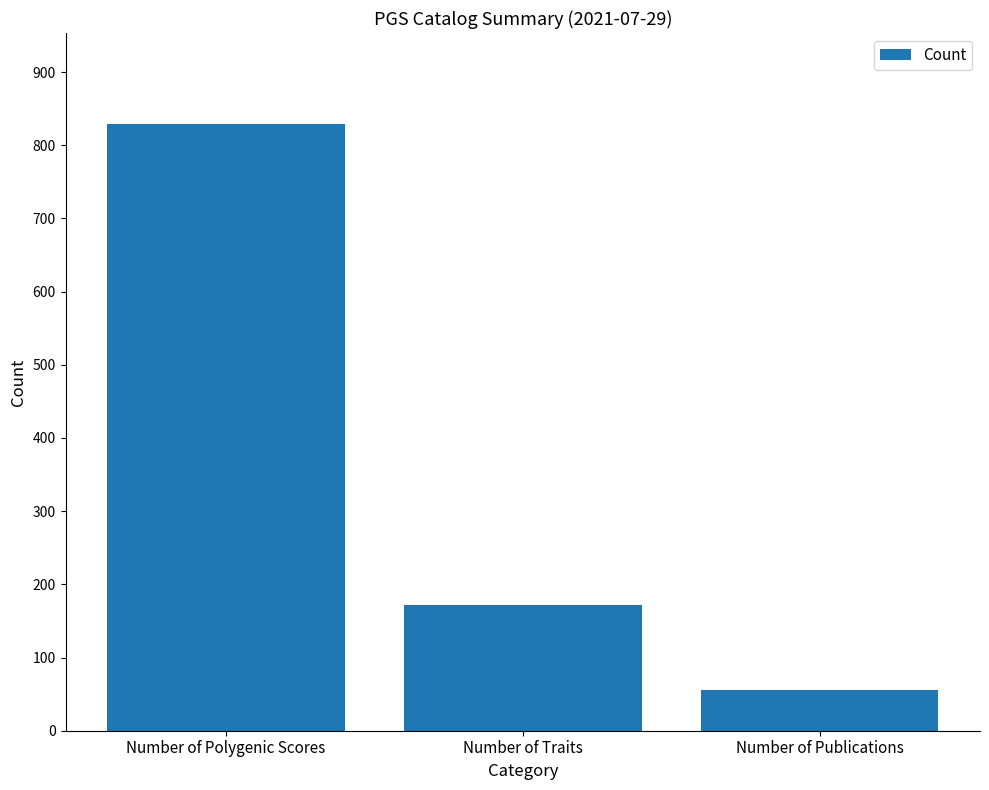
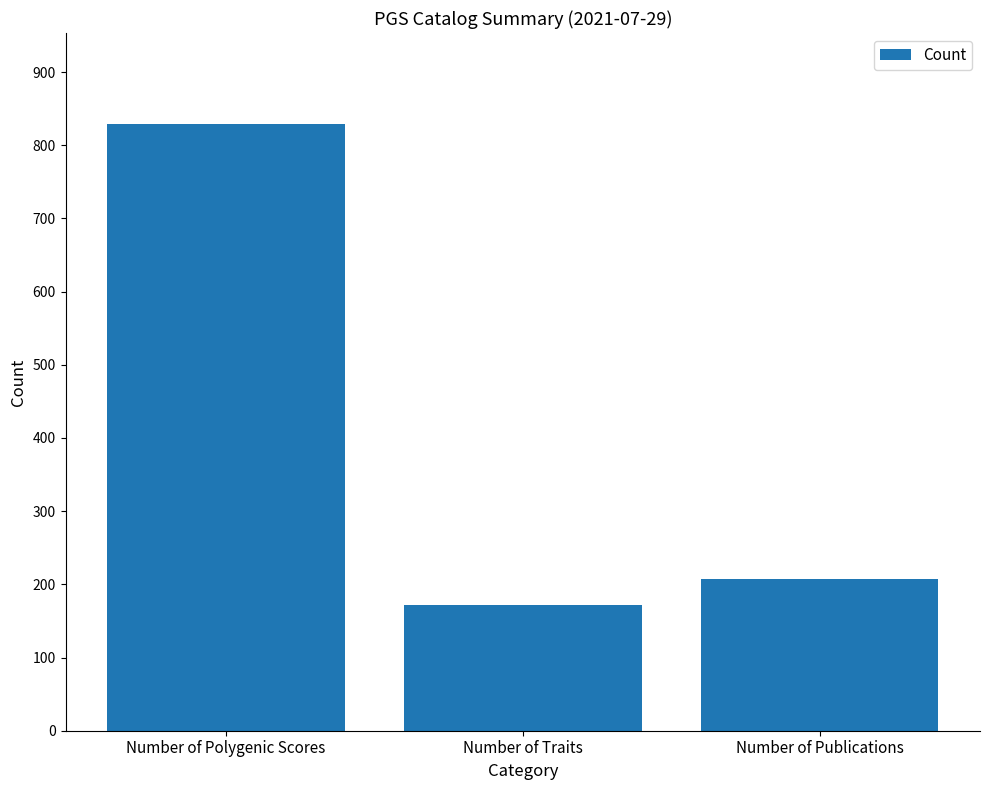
  {
    "Number of Polygenic Scores": 830,
    "Number of Traits": 170,
-   "Number of Publications": 60
+   "Number of Publications": 210
  }
